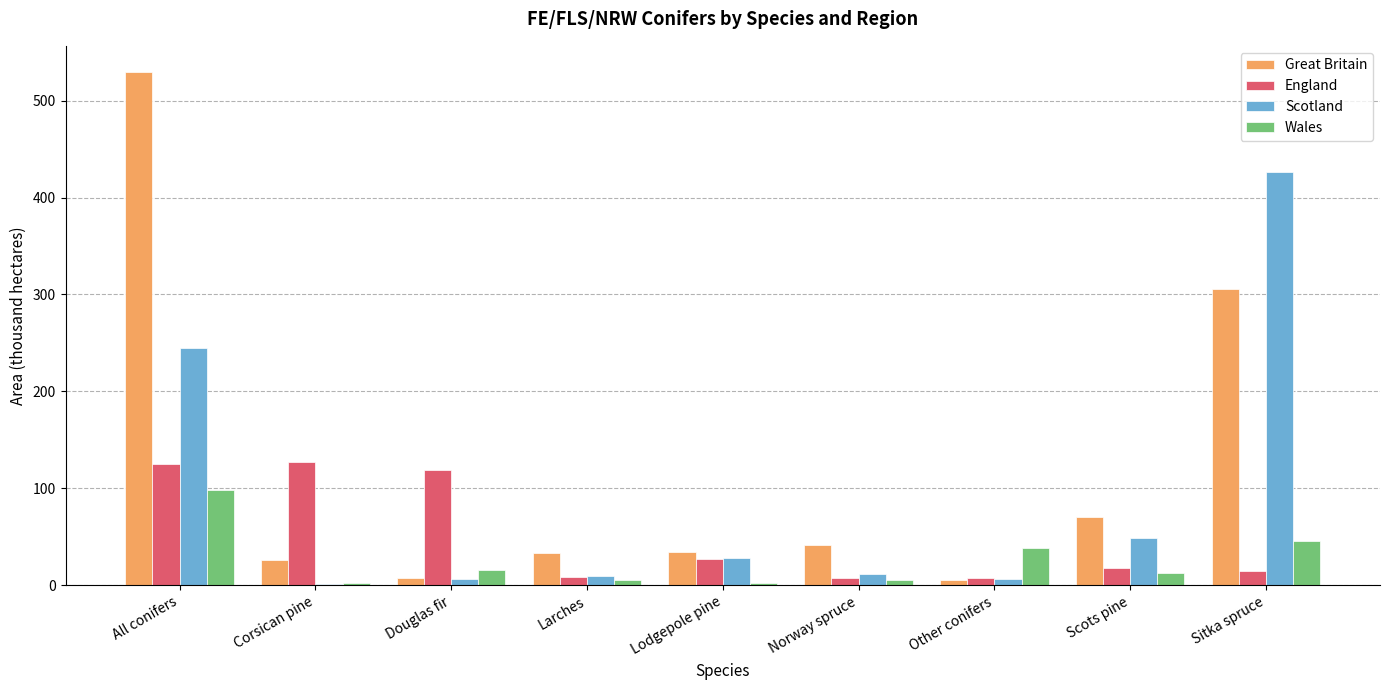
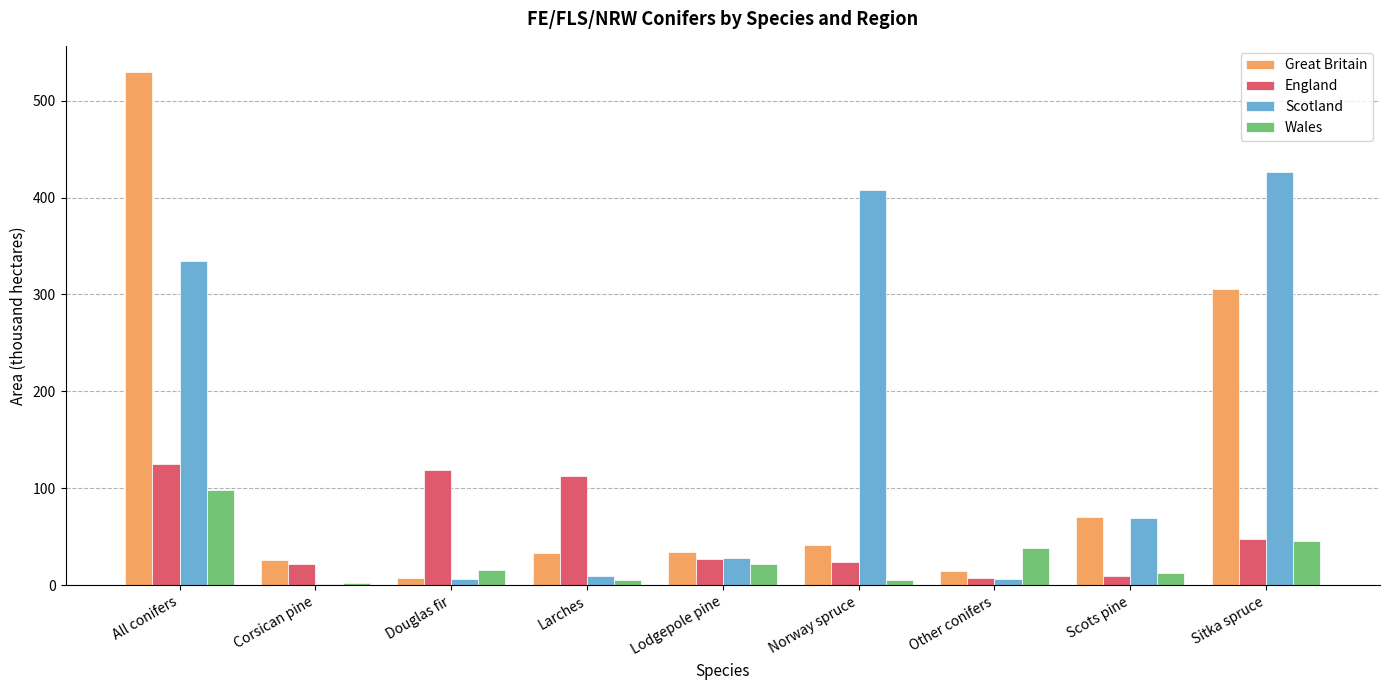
  {
    "Great Britain": {
      "All conifers": 530,
      "Corsican pine": 30,
      "Douglas fir": 10,
      "Larches": 30,
      "Lodgepole pine": 30,
      "Norway spruce": 40,
-     "Other conifers": 10,
+     "Other conifers": 20,
      "Scots pine": 70,
      "Sitka spruce": 310
    },
    "England": {
      "All conifers": 130,
-     "Corsican pine": 130,
+     "Corsican pine": 20,
      "Douglas fir": 120,
-     "Larches": 10,
+     "Larches": 110,
      "Lodgepole pine": 30,
-     "Norway spruce": 10,
+     "Norway spruce": 20,
      "Other conifers": 10,
-     "Scots pine": 20,
-     "Sitka spruce": 20
+     "Scots pine": 10,
+     "Sitka spruce": 50
    },
    "Scotland": {
-     "All conifers": 250,
+     "All conifers": 340,
      "Douglas fir": 10,
      "Larches": 10,
      "Lodgepole pine": 30,
-     "Norway spruce": 10,
+     "Norway spruce": 410,
      "Other conifers": 10,
-     "Scots pine": 50,
+     "Scots pine": 70,
      "Sitka spruce": 430
    },
    "Wales": {
      "All conifers": 100,
      "Douglas fir": 20,
      "Larches": 10,
-     "Lodgepole pine": 0,
+     "Lodgepole pine": 20,
      "Norway spruce": 10,
      "Other conifers": 40,
      "Scots pine": 10,
      "Sitka spruce": 50
    }
  }
